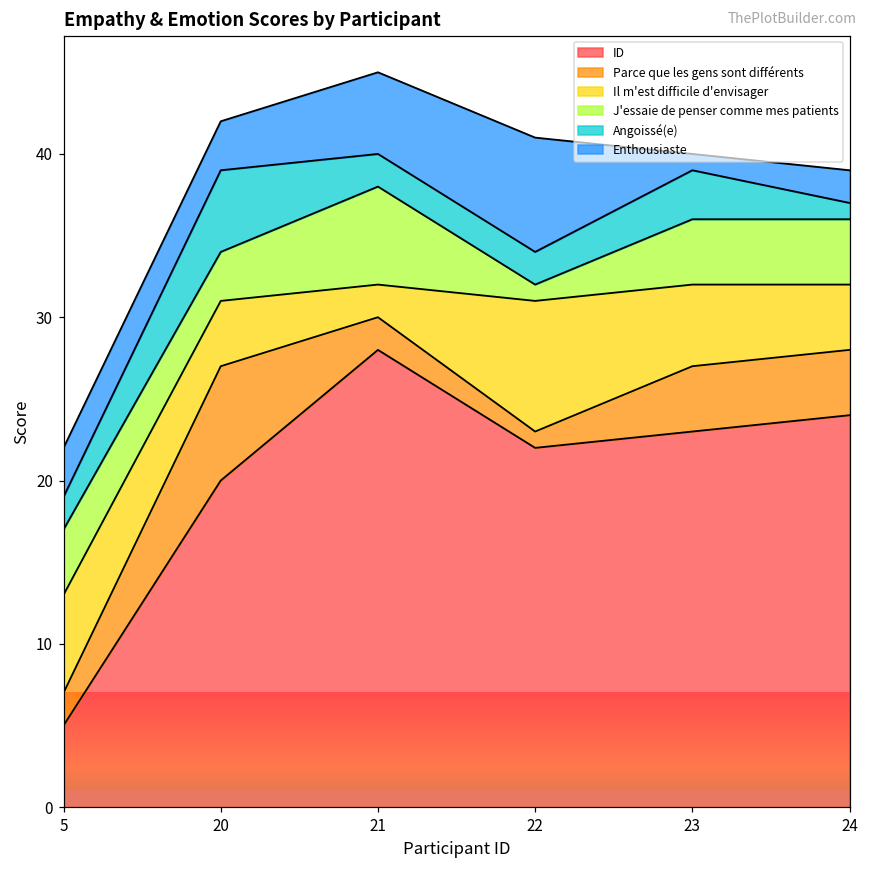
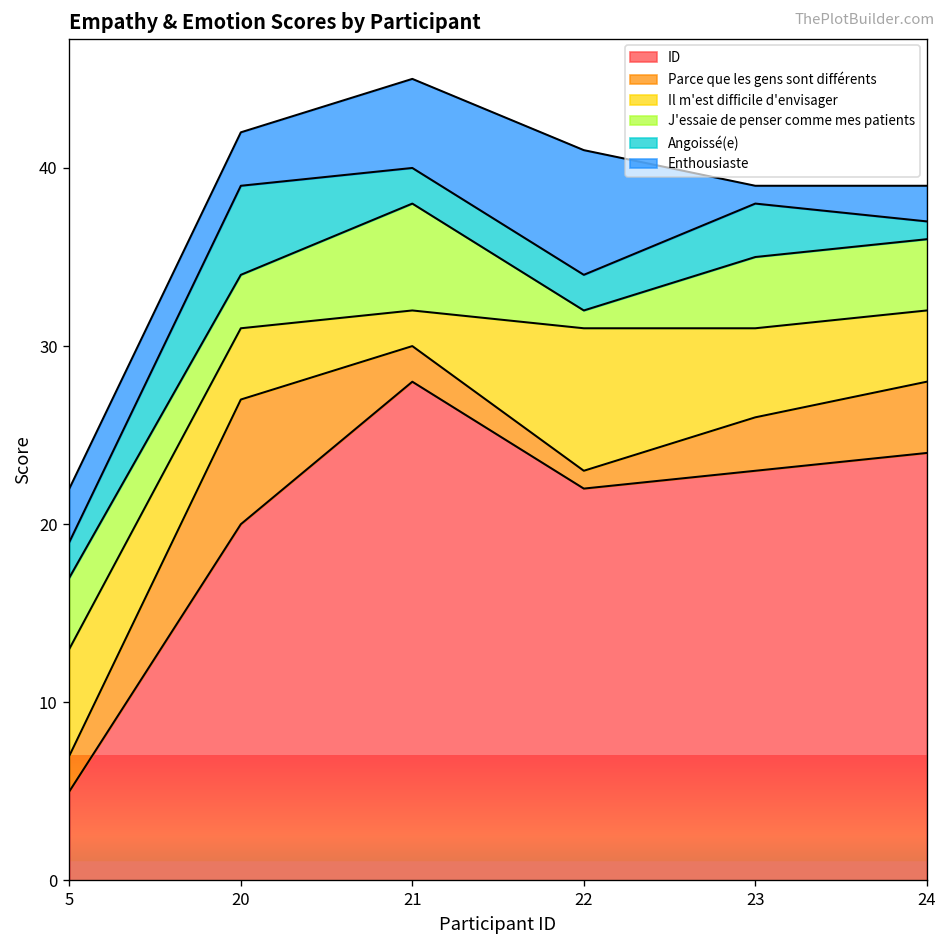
  {
    "ID": {
      "5": 5,
      "20": 20,
      "21": 28,
      "22": 22,
      "23": 23,
      "24": 24
    },
    "Parce que les gens sont différents": {
      "5": 2,
      "20": 7,
      "21": 2,
      "22": 1,
-     "23": 4,
+     "23": 3,
      "24": 4
    },
    "Il m'est difficile d'envisager": {
      "5": 6,
      "20": 4,
      "21": 2,
      "22": 8,
      "23": 5,
      "24": 4
    },
    "J'essaie de penser comme mes patients": {
      "5": 4,
      "20": 3,
      "21": 6,
      "22": 1,
      "23": 4,
      "24": 4
    },
    "Angoissé(e)": {
      "5": 2,
      "20": 5,
      "21": 2,
      "22": 2,
      "23": 3,
      "24": 1
    },
    "Enthousiaste": {
      "5": 3,
      "20": 3,
      "21": 5,
      "22": 7,
      "23": 1,
      "24": 2
    }
  }
